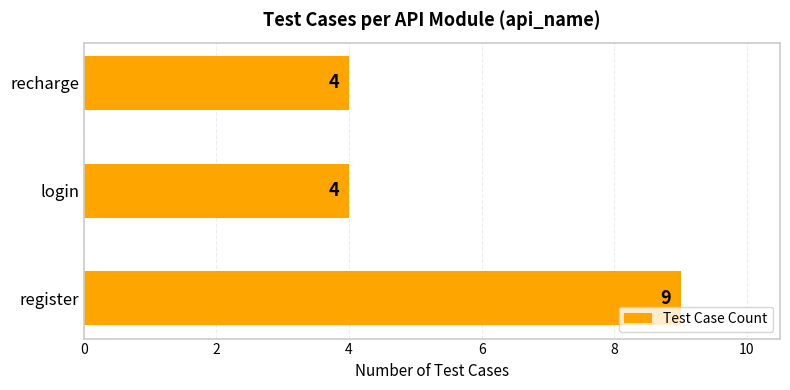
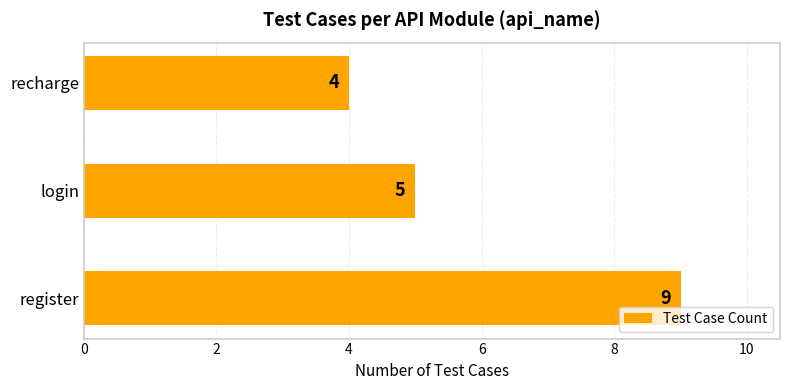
  {
    "recharge": 4,
-   "login": 4
+   "login": 5
  }
